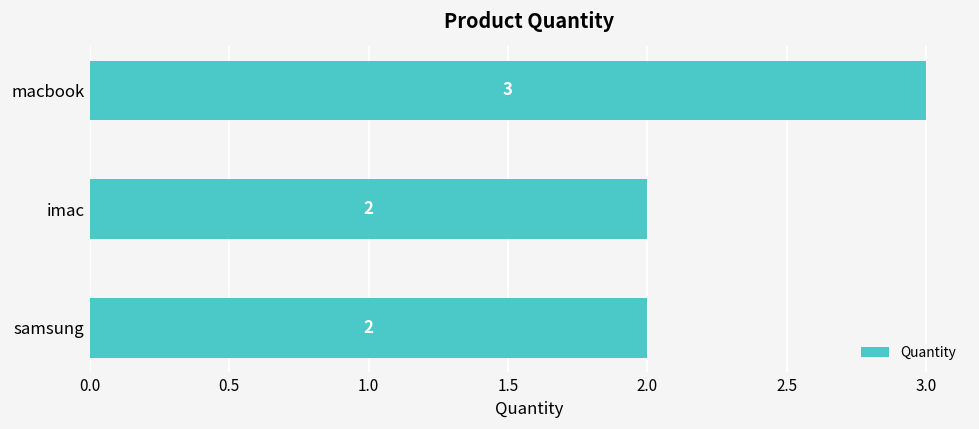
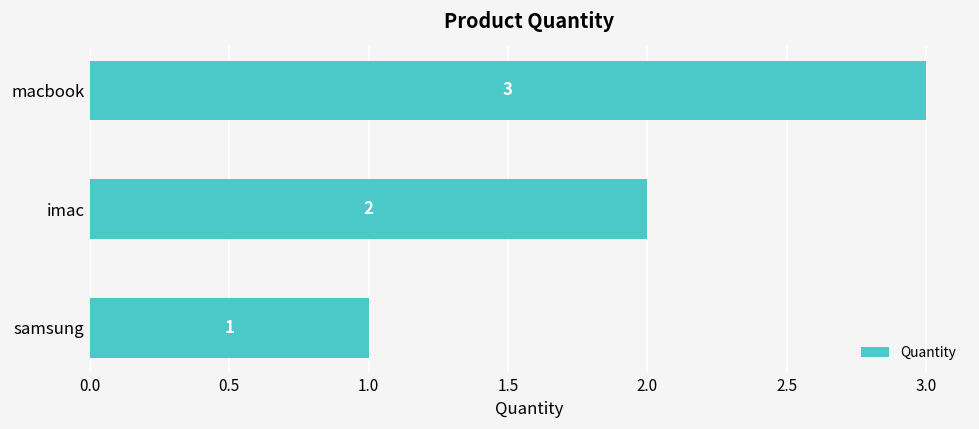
  {
    "macbook": 3,
    "imac": 2,
-   "samsung": 2
+   "samsung": 1
  }
